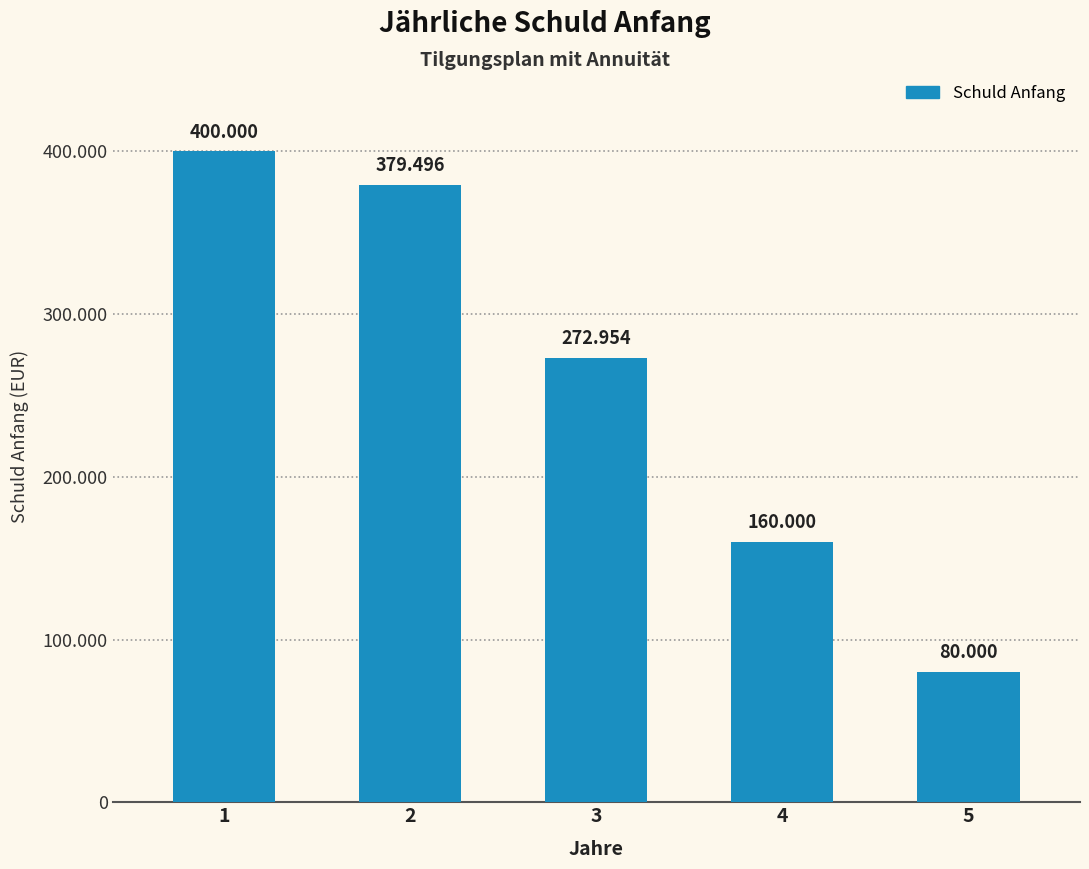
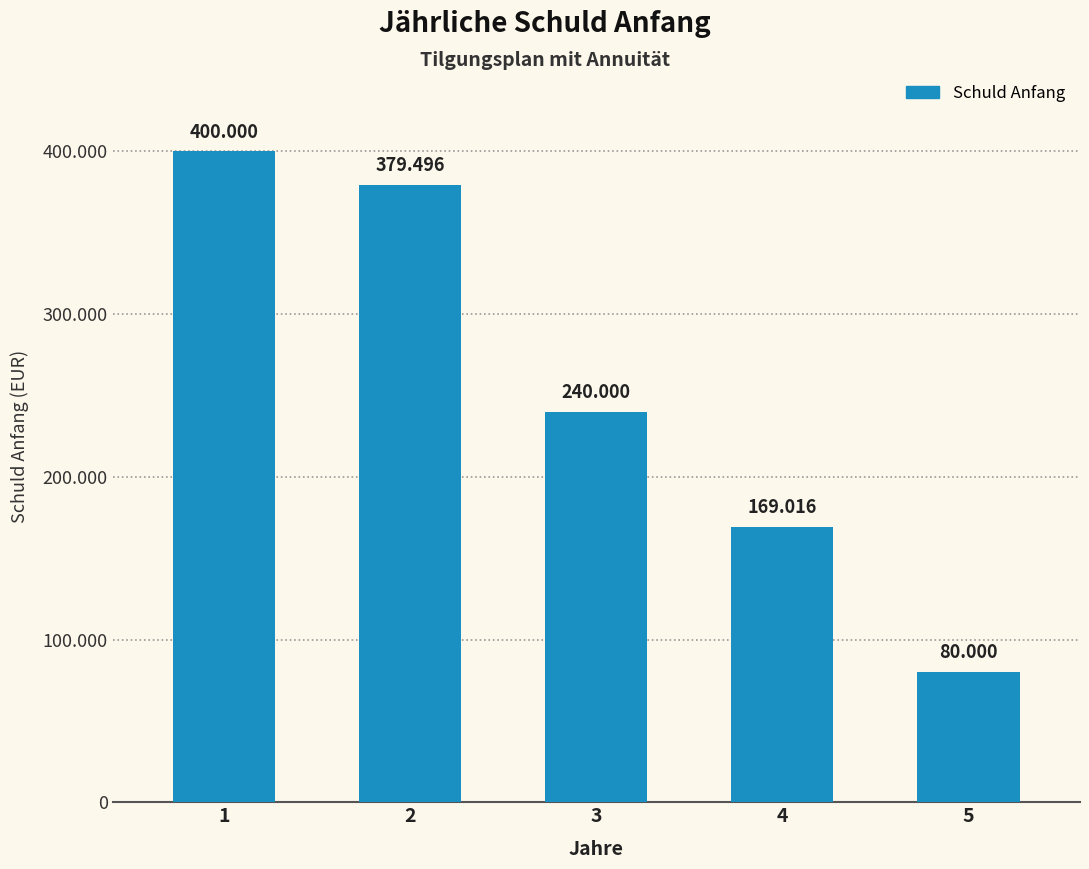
  {
-   "3": 272.954,
-   "4": 160.000
+   "3": 240.000,
+   "4": 169.016
  }
